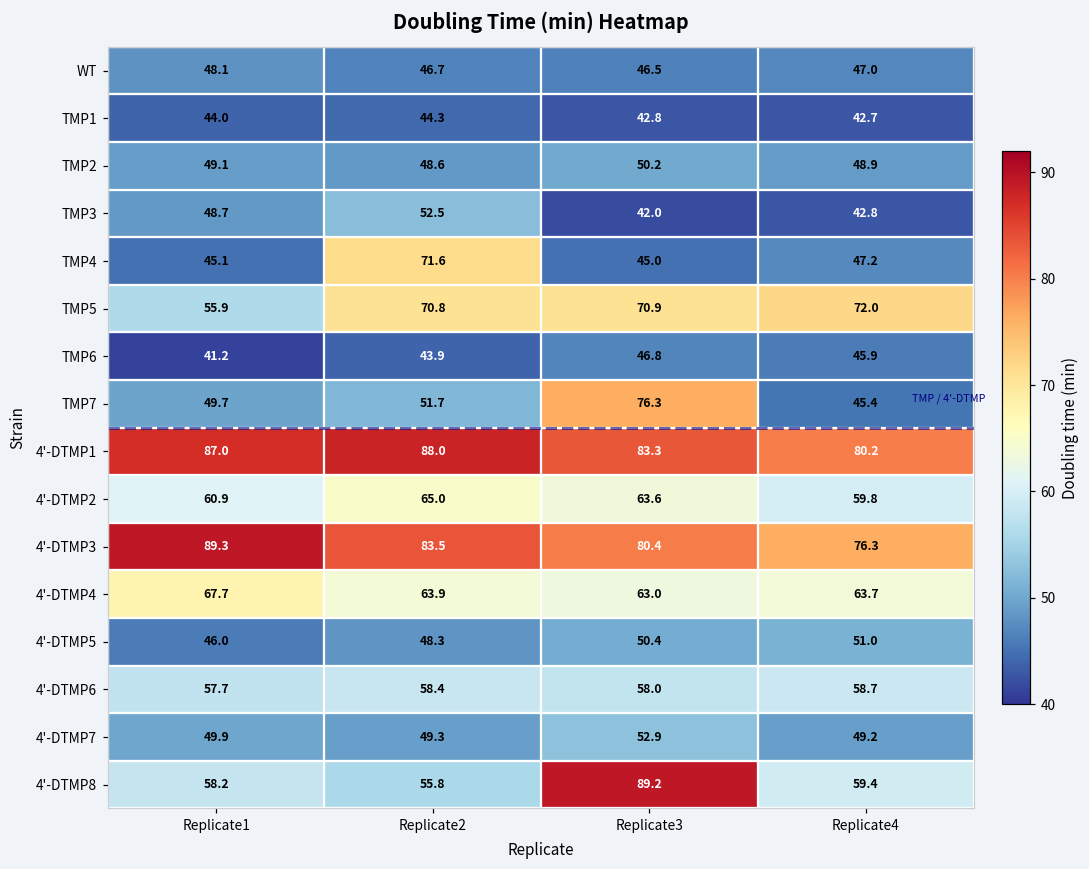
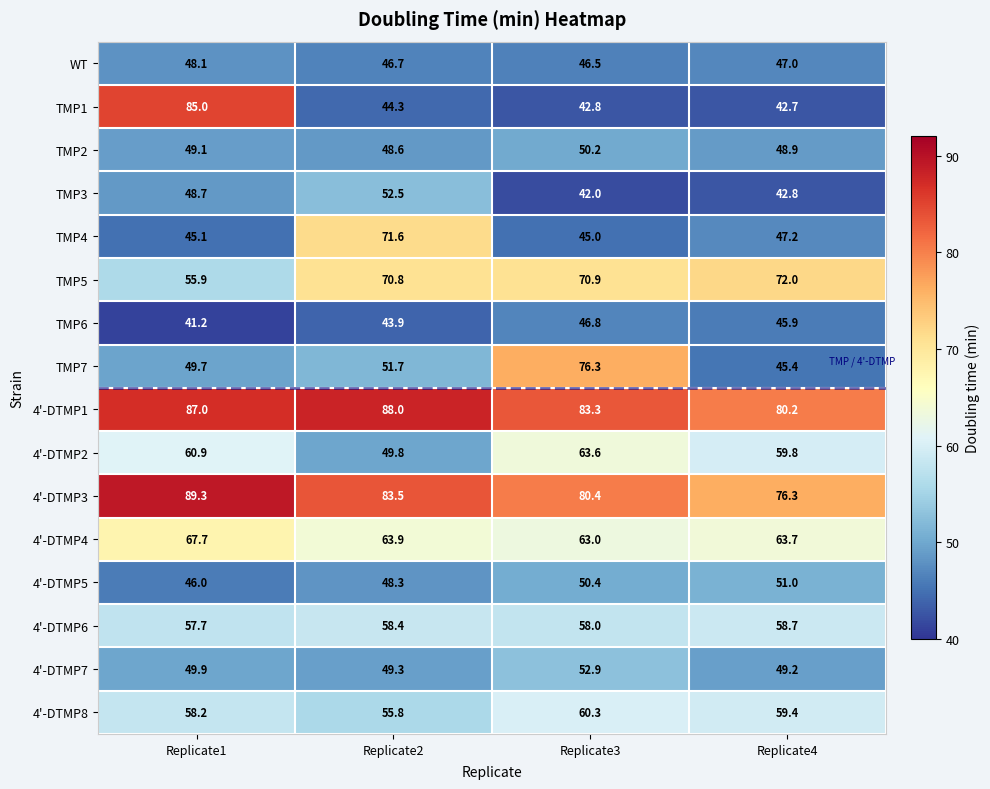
  {
    "WT": {
      "Replicate1": 48.1,
      "Replicate2": 46.7,
      "Replicate3": 46.5,
      "Replicate4": 47.0
    },
    "TMP1": {
-     "Replicate1": 44.0,
+     "Replicate1": 85.0,
      "Replicate2": 44.3,
      "Replicate3": 42.8,
      "Replicate4": 42.7
    },
    "TMP2": {
      "Replicate1": 49.1,
      "Replicate2": 48.6,
      "Replicate3": 50.2,
      "Replicate4": 48.9
    },
    "TMP3": {
      "Replicate1": 48.7,
      "Replicate2": 52.5,
      "Replicate3": 42.0,
      "Replicate4": 42.8
    },
    "TMP4": {
      "Replicate1": 45.1,
      "Replicate2": 71.6,
      "Replicate3": 45.0,
      "Replicate4": 47.2
    },
    "TMP5": {
      "Replicate1": 55.9,
      "Replicate2": 70.8,
      "Replicate3": 70.9,
      "Replicate4": 72.0
    },
    "TMP6": {
      "Replicate1": 41.2,
      "Replicate2": 43.9,
      "Replicate3": 46.8,
      "Replicate4": 45.9
    },
    "TMP7": {
      "Replicate1": 49.7,
      "Replicate2": 51.7,
      "Replicate3": 76.3
    },
    "4'-DTMP1": {
      "Replicate1": 87.0,
      "Replicate2": 88.0,
      "Replicate3": 83.3,
      "Replicate4": 80.2
    },
    "4'-DTMP2": {
      "Replicate1": 60.9,
-     "Replicate2": 65.0,
+     "Replicate2": 49.8,
      "Replicate3": 63.6,
      "Replicate4": 59.8
    },
    "4'-DTMP3": {
      "Replicate1": 89.3,
      "Replicate2": 83.5,
      "Replicate3": 80.4,
      "Replicate4": 76.3
    },
    "4'-DTMP4": {
      "Replicate1": 67.7,
      "Replicate2": 63.9,
      "Replicate3": 63.0,
      "Replicate4": 63.7
    },
    "4'-DTMP5": {
      "Replicate1": 46.0,
      "Replicate2": 48.3,
      "Replicate3": 50.4,
      "Replicate4": 51.0
    },
    "4'-DTMP6": {
      "Replicate1": 57.7,
      "Replicate2": 58.4,
      "Replicate3": 58.0,
      "Replicate4": 58.7
    },
    "4'-DTMP7": {
      "Replicate1": 49.9,
      "Replicate2": 49.3,
      "Replicate3": 52.9,
      "Replicate4": 49.2
    },
    "4'-DTMP8": {
      "Replicate1": 58.2,
      "Replicate2": 55.8,
-     "Replicate3": 89.2,
+     "Replicate3": 60.3,
      "Replicate4": 59.4
    }
  }
